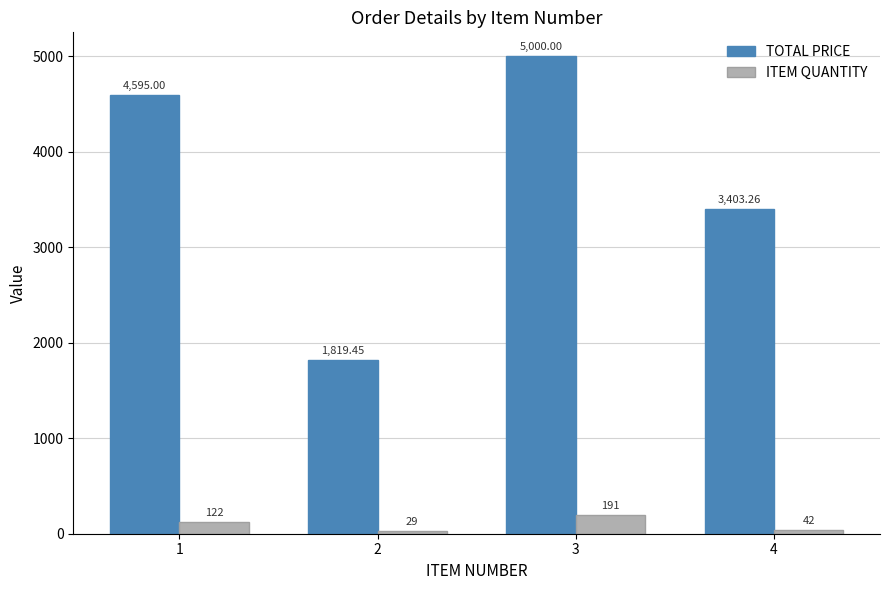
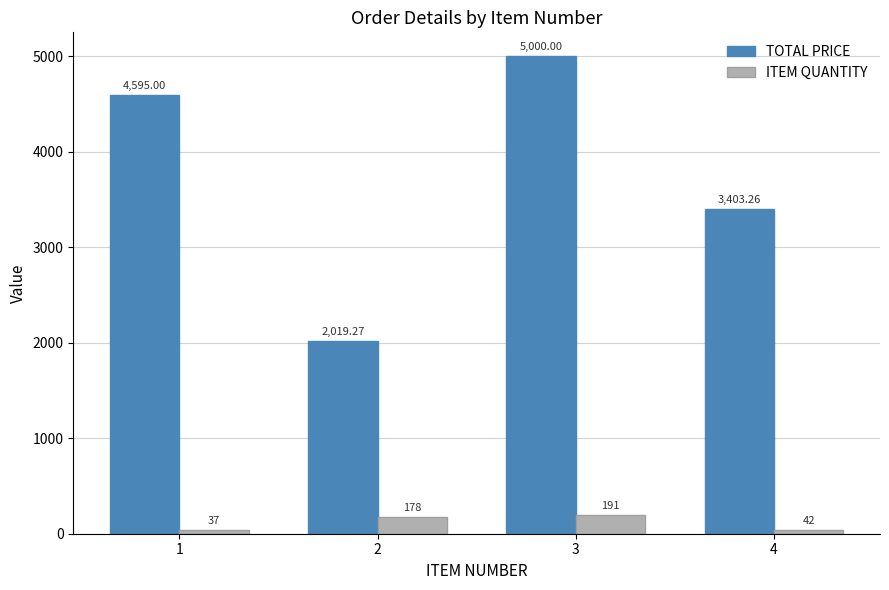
  {
    "TOTAL PRICE": {
      "1": "4,595.00",
-     "2": "1,819.45",
+     "2": "2,019.27",
      "3": "5,000.00",
      "4": "3,403.26"
    },
    "ITEM QUANTITY": {
-     "1": "122",
-     "2": "29",
+     "1": "37",
+     "2": "178",
      "3": "191",
      "4": "42"
    }
  }
